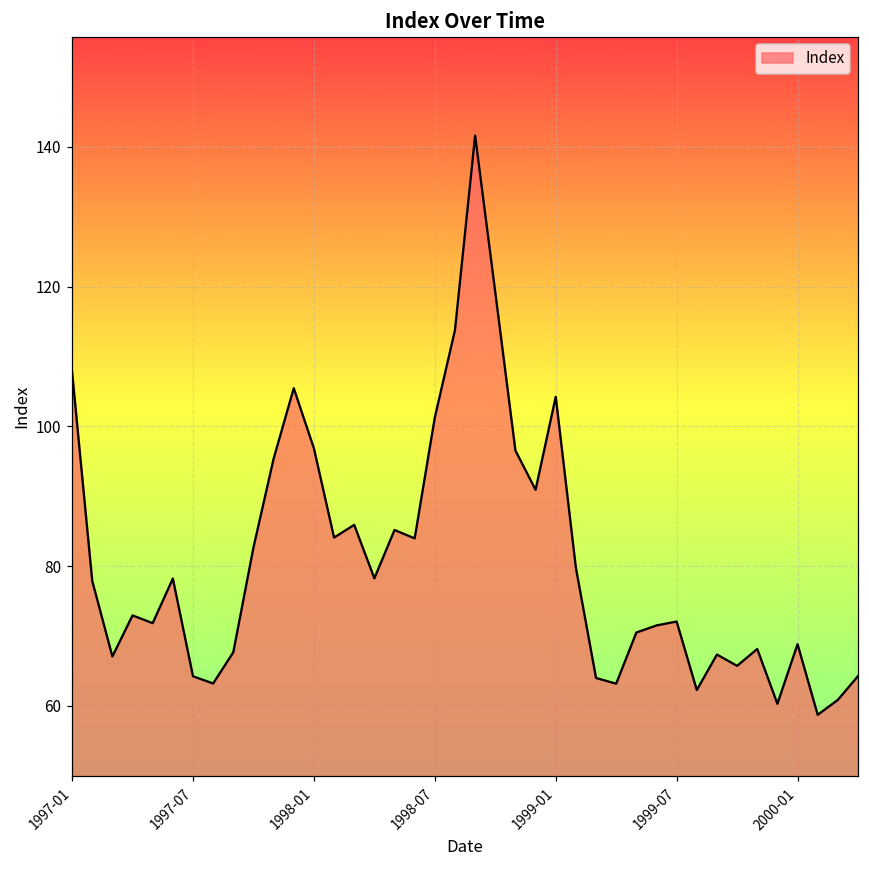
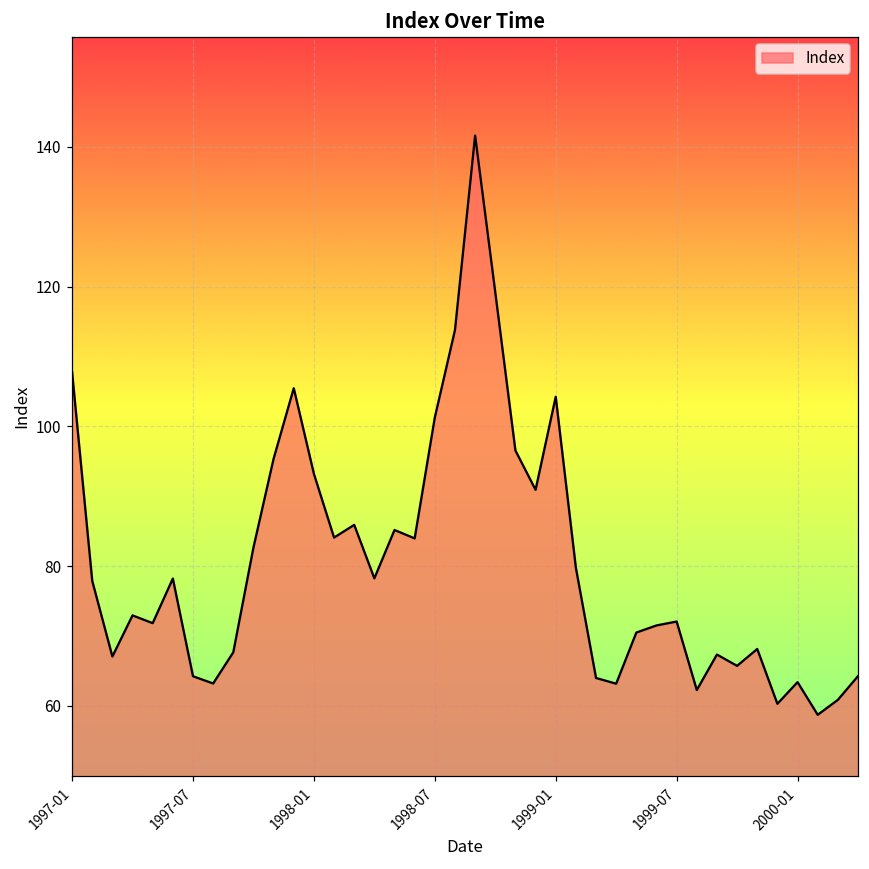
  {
    "1997-01": 108,
    "1997-07": 64,
-   "1998-01": 97,
+   "1998-01": 93,
    "1998-07": 101,
    "1999-01": 104,
    "1999-07": 72,
-   "2000-01": 69
+   "2000-01": 63
  }
